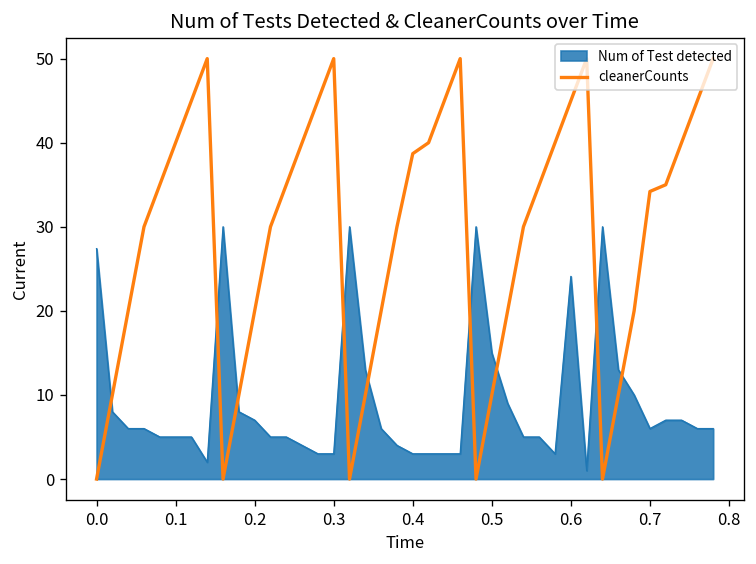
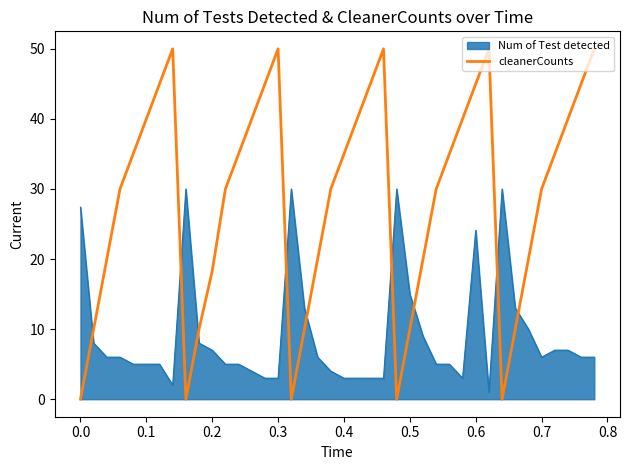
  {
    "Num of Test detected": {
      "0.0": 27,
      "0.1": 5,
      "0.2": 7,
      "0.3": 3,
      "0.4": 3,
      "0.5": 15,
      "0.6": 24,
      "0.7": 6
    },
    "cleanerCounts": {
      "0.0": 0,
      "0.1": 40,
-     "0.2": 20,
+     "0.2": 18,
      "0.3": 50,
-     "0.4": 39,
+     "0.4": 35,
      "0.5": 10,
      "0.6": 45,
-     "0.7": 34
+     "0.7": 30
    }
  }
